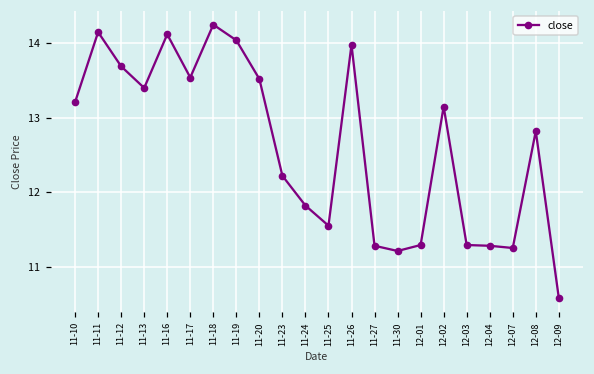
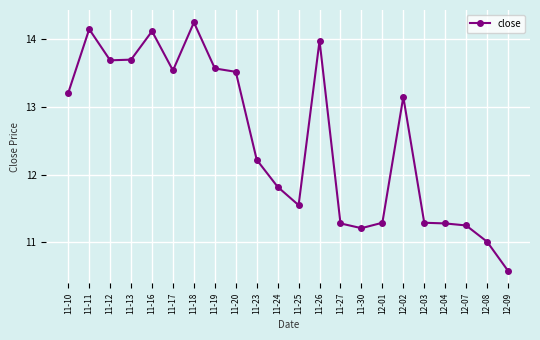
  {
    "11-10": 13.2,
    "11-11": 14.2,
    "11-12": 13.7,
-   "11-13": 13.4,
+   "11-13": 13.7,
    "11-16": 14.1,
    "11-17": 13.5,
    "11-18": 14.3,
-   "11-19": 14.0,
+   "11-19": 13.6,
    "11-20": 13.5,
    "11-23": 12.2,
    "11-24": 11.8,
    "11-25": 11.6,
    "11-26": 14.0,
    "11-27": 11.3,
    "11-30": 11.2,
    "12-01": 11.3,
    "12-02": 13.2,
    "12-03": 11.3,
    "12-04": 11.3,
    "12-07": 11.3,
-   "12-08": 12.8,
+   "12-08": 11.0,
    "12-09": 10.6
  }
